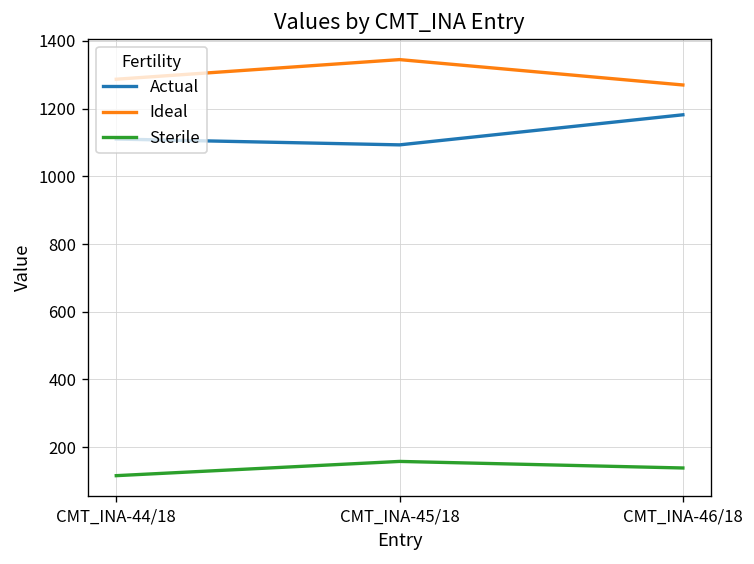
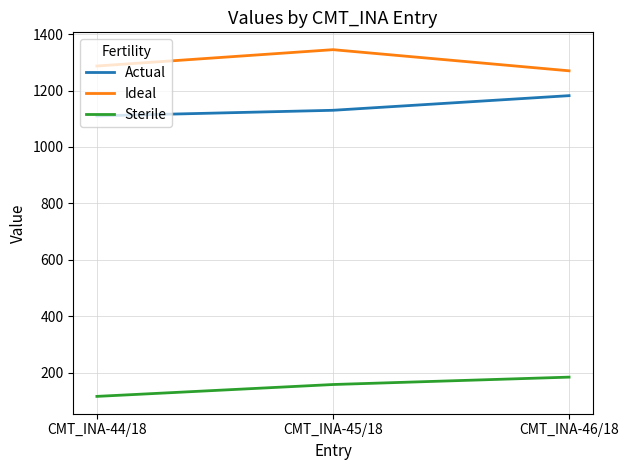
  {
    "Actual": {
-     "CMT_INA-45/18": 1090,
+     "CMT_INA-45/18": 1130,
      "CMT_INA-46/18": 1180
    },
    "Ideal": {
      "CMT_INA-45/18": 1350,
      "CMT_INA-46/18": 1270
    },
    "Sterile": {
      "CMT_INA-44/18": 120,
      "CMT_INA-45/18": 160,
-     "CMT_INA-46/18": 140
+     "CMT_INA-46/18": 180
    }
  }
